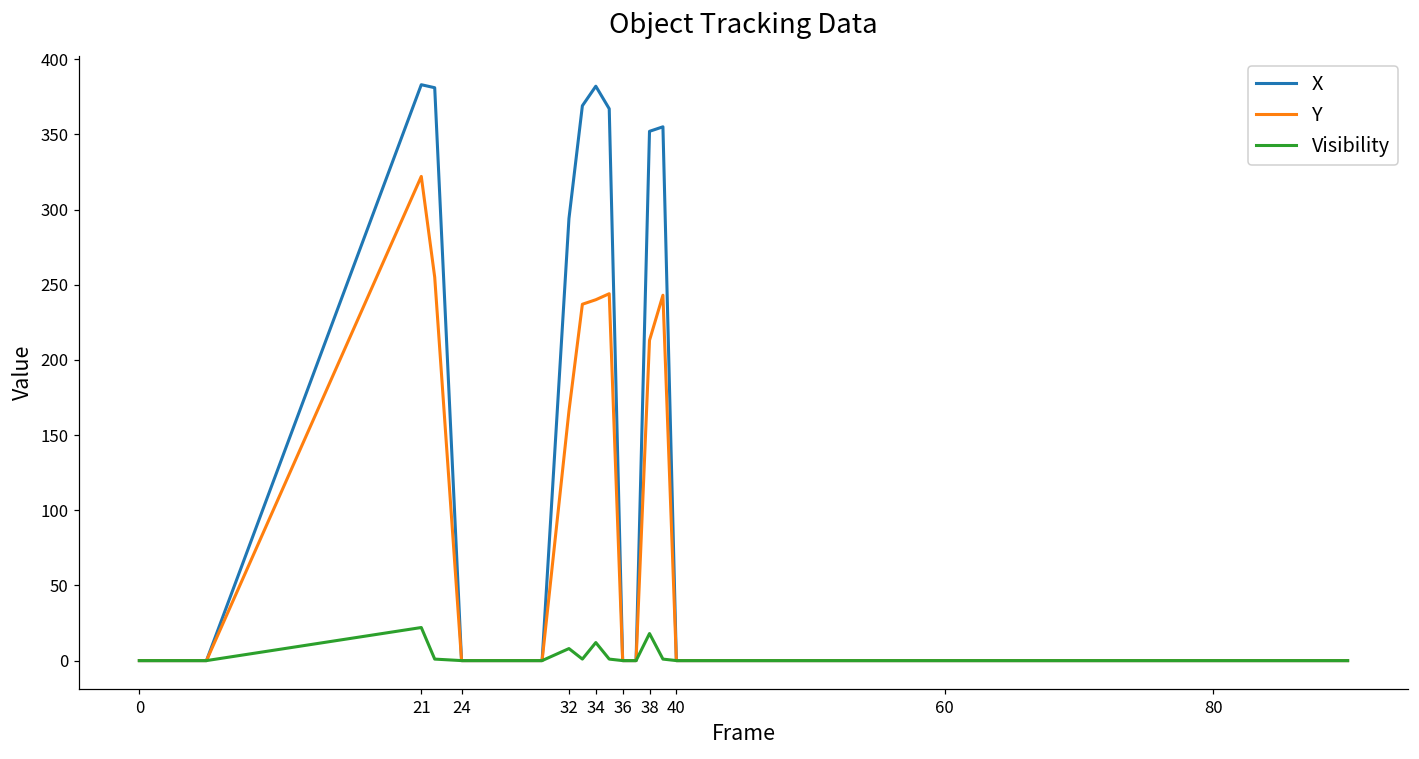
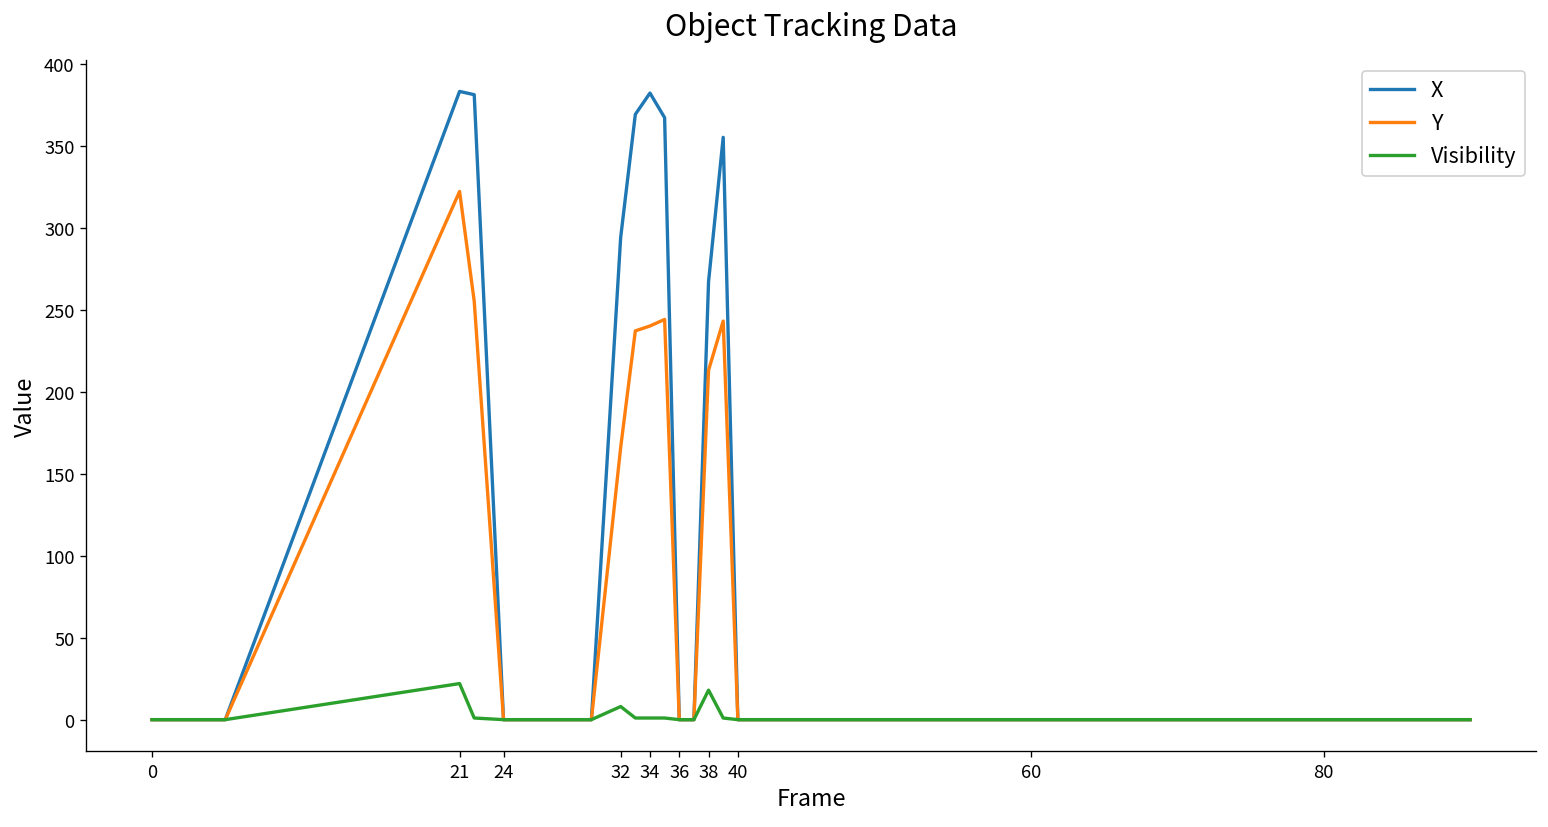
  {
    "X": {
      "21": 383,
      "32": 294,
      "34": 382,
-     "38": 352
+     "38": 267
    },
    "Y": {
      "21": 322,
      "32": 166,
      "34": 240,
      "38": 213
    },
    "Visibility": {
      "21": 22,
      "32": 8,
-     "34": 12,
+     "34": 1,
      "38": 18
    }
  }
